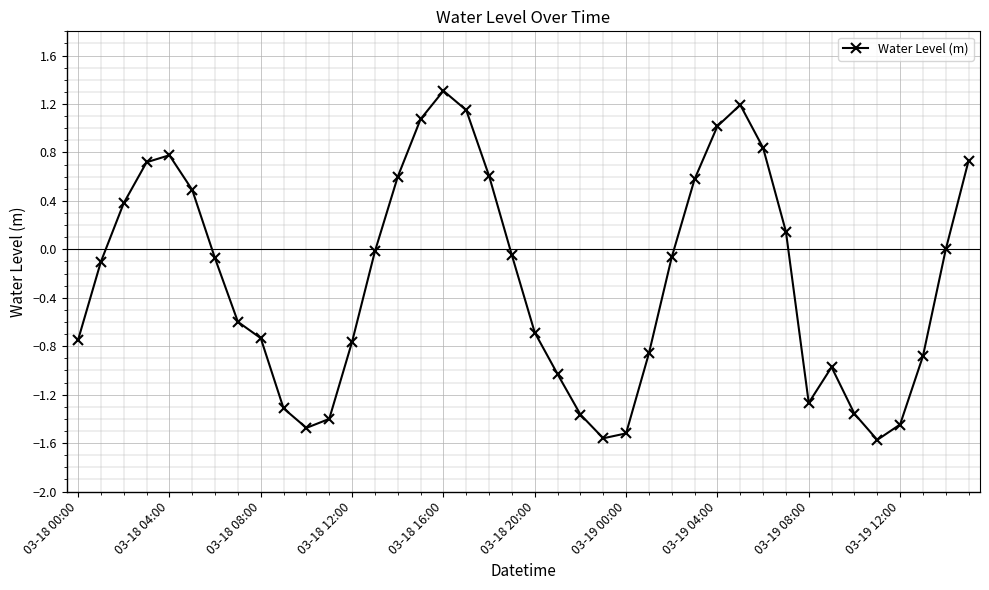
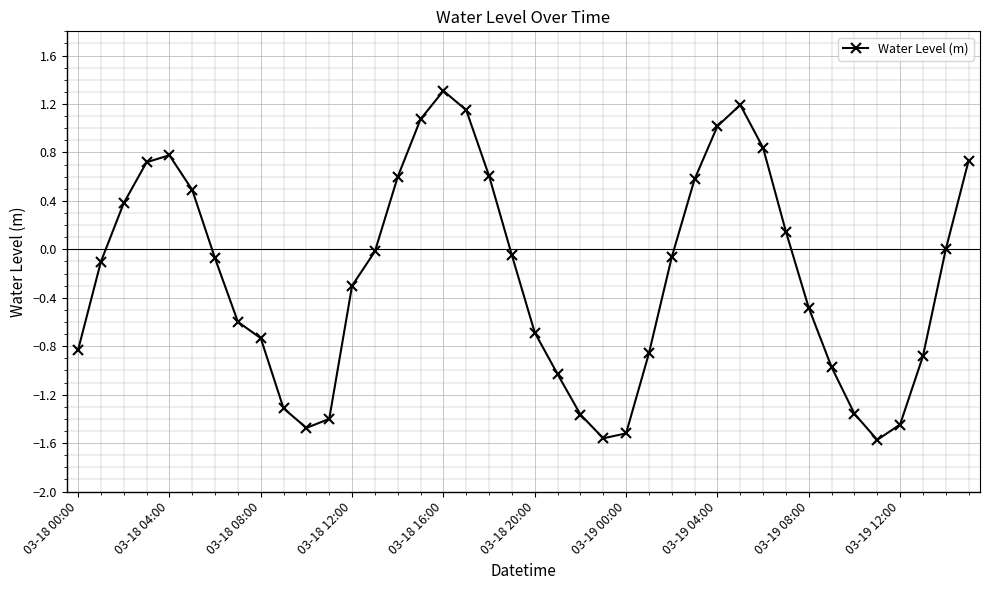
  {
-   "03-18 00:00": -0.75,
+   "03-18 00:00": -0.83,
    "03-18 04:00": 0.78,
    "03-18 08:00": -0.73,
-   "03-18 12:00": -0.76,
+   "03-18 12:00": -0.30,
    "03-18 16:00": 1.31,
    "03-18 20:00": -0.69,
    "03-19 00:00": -1.52,
    "03-19 04:00": 1.02,
-   "03-19 08:00": -1.27,
+   "03-19 08:00": -0.48,
    "03-19 12:00": -1.45
  }
